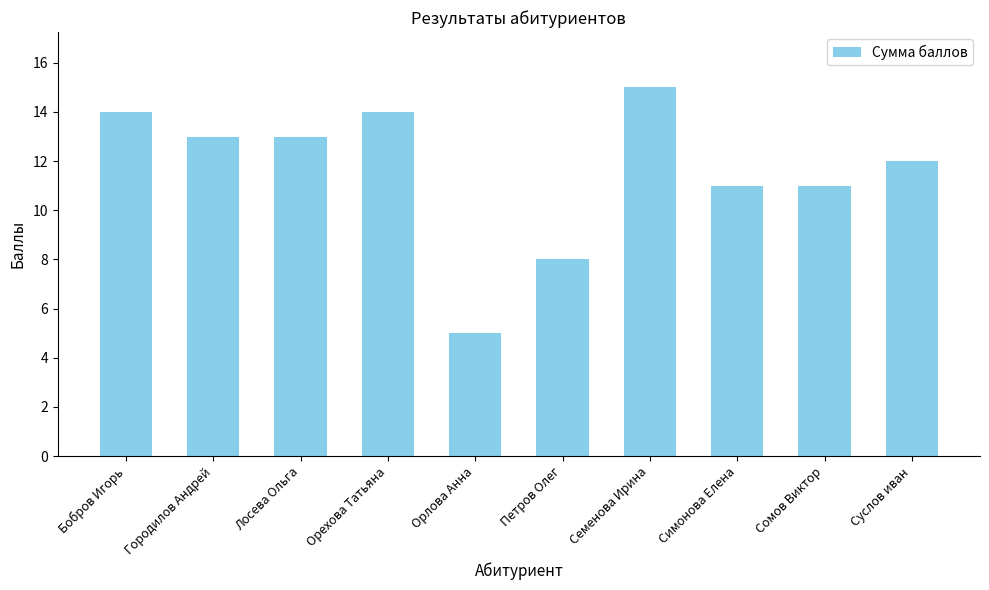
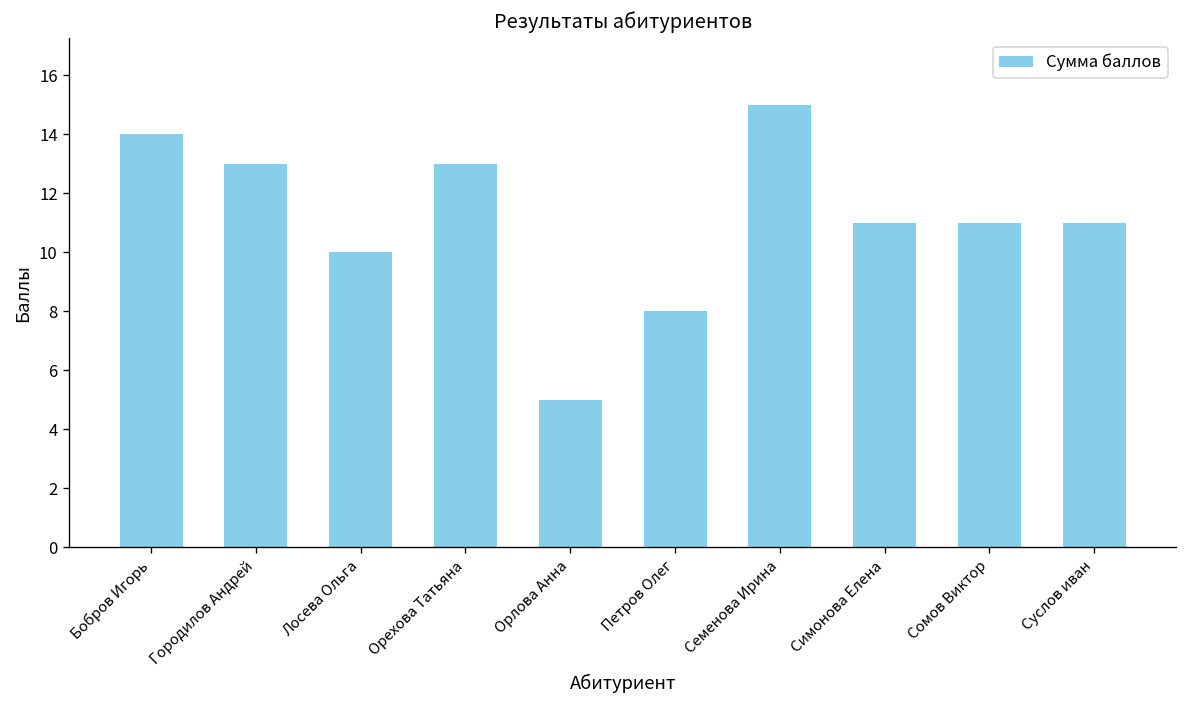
  {
    "Бобров Игорь": 14,
    "Городилов Андрей": 13,
-   "Лосева Ольга": 13,
-   "Орехова Татьяна": 14,
+   "Лосева Ольга": 10,
+   "Орехова Татьяна": 13,
    "Орлова Анна": 5,
    "Петров Олег": 8,
    "Семенова Ирина": 15,
    "Симонова Елена": 11,
    "Сомов Виктор": 11,
-   "Суслов иван": 12
+   "Суслов иван": 11
  }
